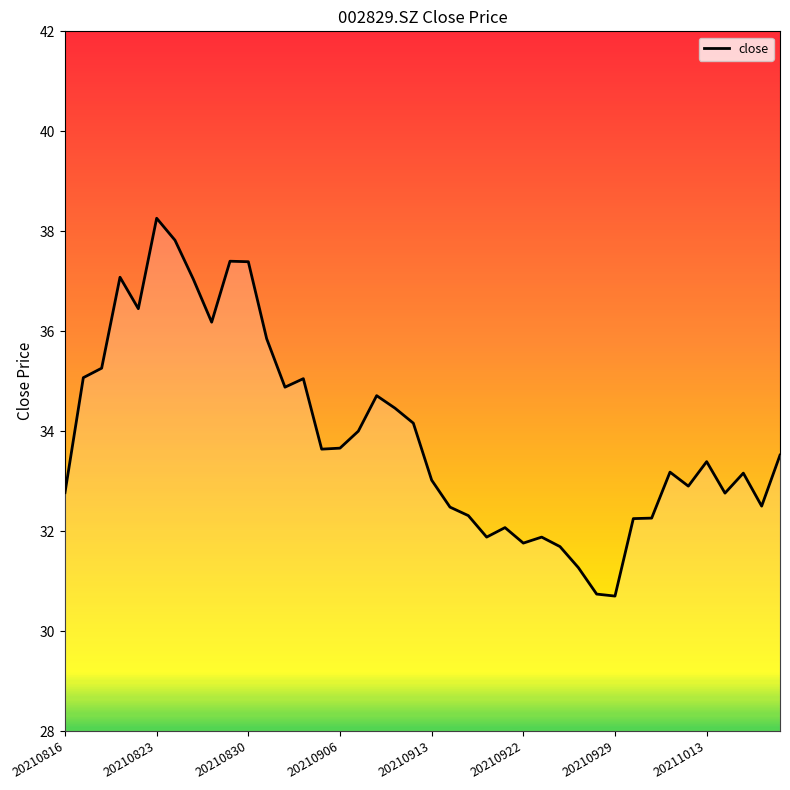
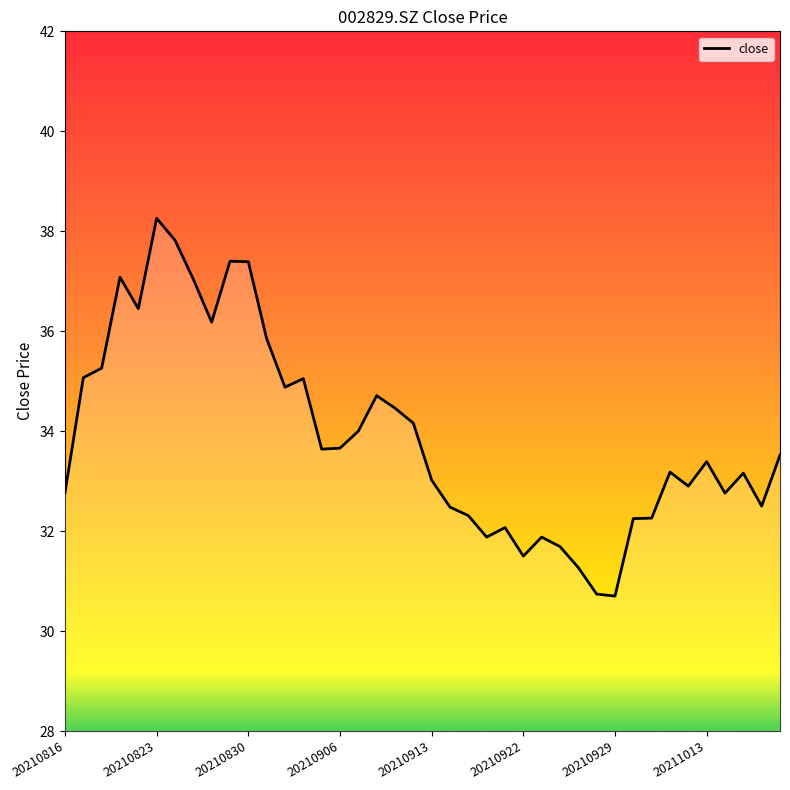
  {
    "20210816": 32.8,
    "20210823": 38.3,
    "20210830": 37.4,
    "20210906": 33.7,
    "20210913": 33.0,
-   "20210922": 31.8,
+   "20210922": 31.5,
    "20210929": 30.7,
    "20211013": 33.4
  }
